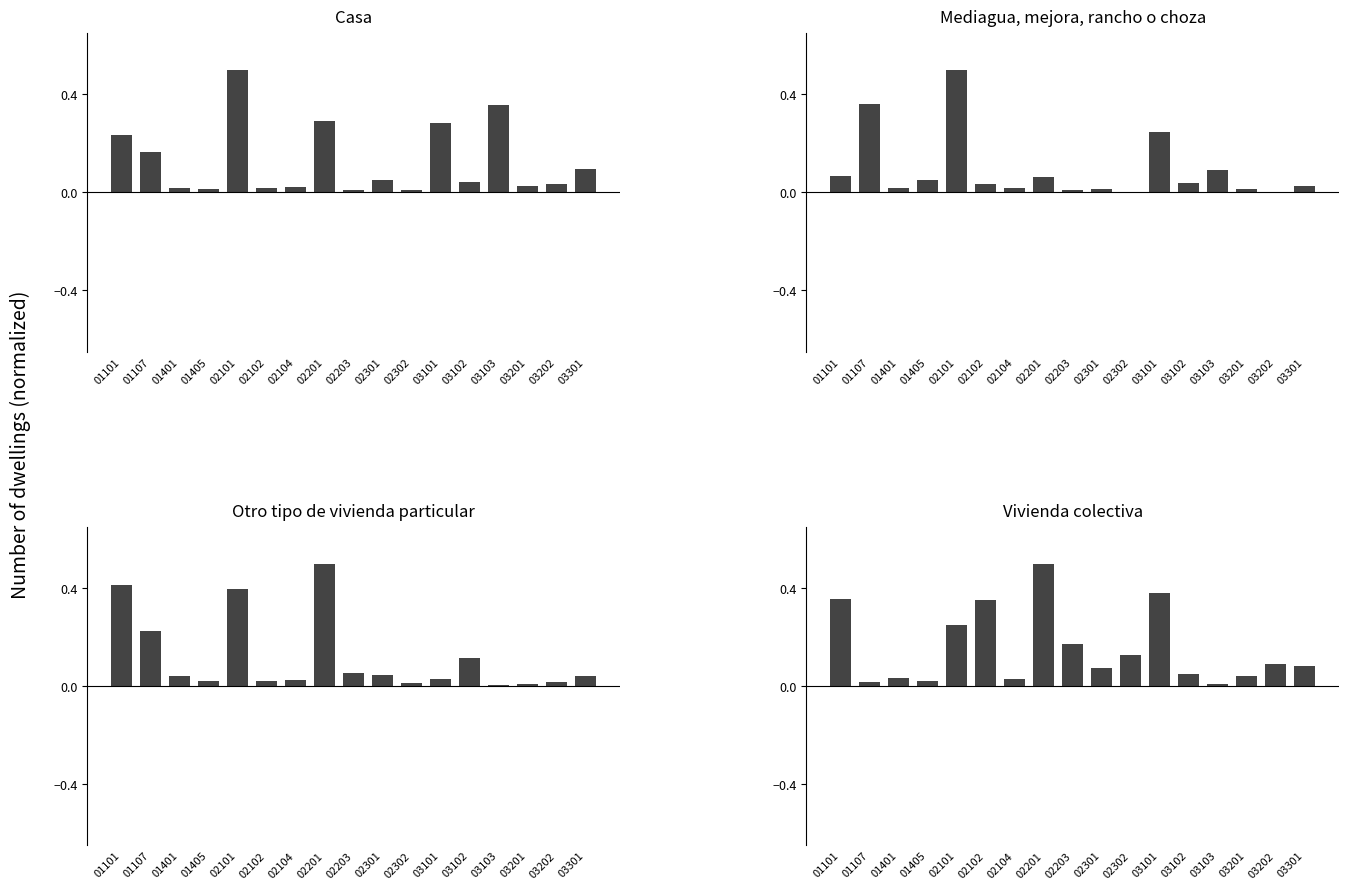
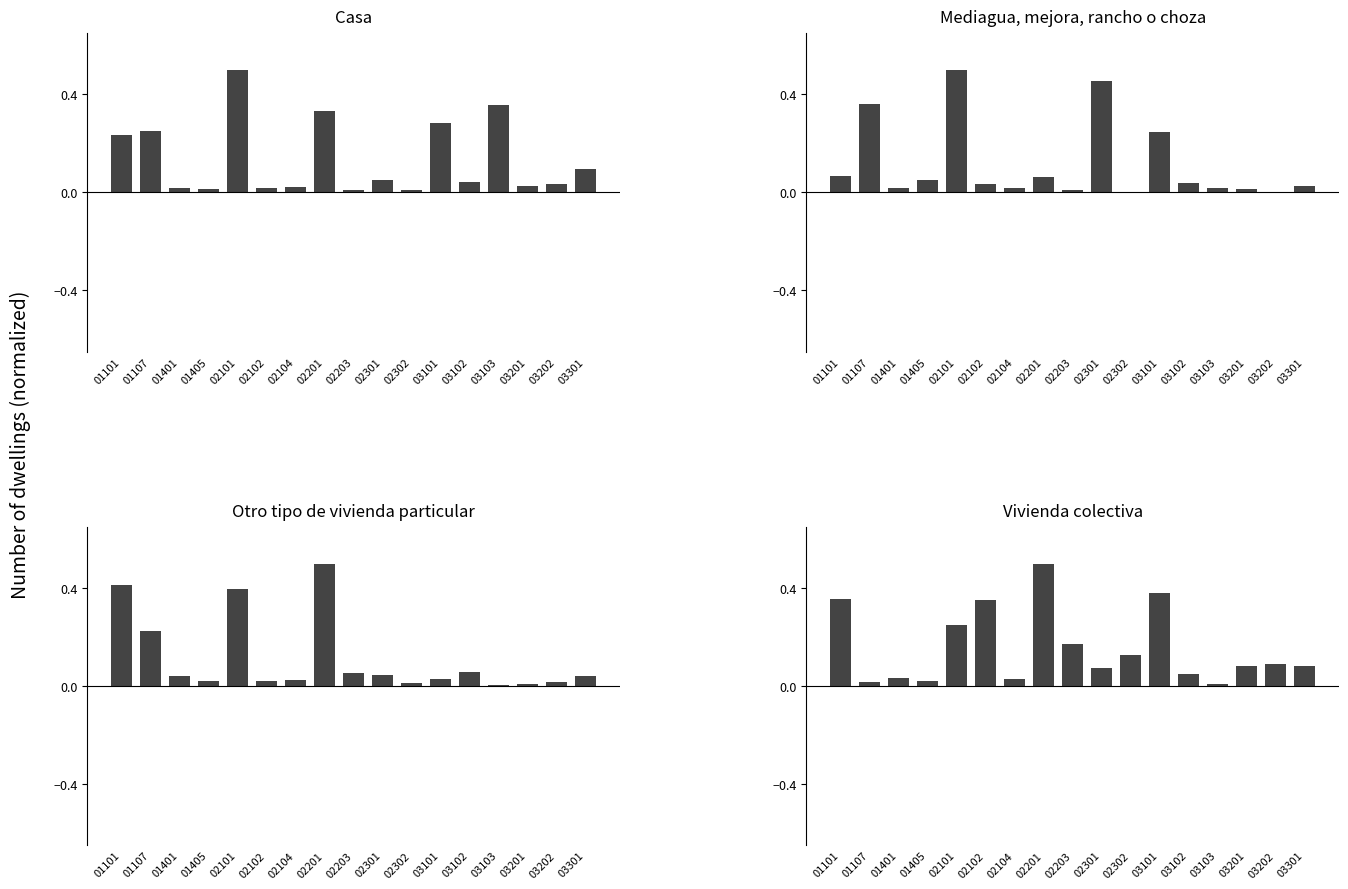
  {
    "Casa": {
      "01101": 0.23,
-     "01107": 0.17,
+     "01107": 0.25,
      "01401": 0.02,
      "01405": 0.01,
      "02101": 0.50,
      "02102": 0.02,
      "02104": 0.02,
-     "02201": 0.29,
+     "02201": 0.33,
      "02301": 0.05,
      "02302": 0.01,
      "03101": 0.28,
      "03102": 0.04,
      "03103": 0.36,
      "03201": 0.03,
      "03202": 0.03,
      "03301": 0.10
    },
    "Mediagua, mejora, rancho o choza": {
      "01101": 0.07,
      "01107": 0.36,
      "01401": 0.02,
      "01405": 0.05,
      "02101": 0.50,
      "02102": 0.03,
      "02104": 0.02,
      "02201": 0.06,
-     "02301": 0.01,
+     "02301": 0.45,
      "03101": 0.25,
      "03102": 0.04,
-     "03103": 0.09,
+     "03103": 0.02,
      "03201": 0.01,
      "03301": 0.02
    },
    "Otro tipo de vivienda particular": {
      "01101": 0.41,
      "01107": 0.22,
      "01401": 0.04,
      "01405": 0.02,
      "02101": 0.40,
      "02102": 0.02,
      "02104": 0.02,
      "02201": 0.50,
      "02203": 0.05,
      "02301": 0.04,
      "02302": 0.01,
      "03101": 0.03,
-     "03102": 0.12,
+     "03102": 0.06,
      "03202": 0.01,
      "03301": 0.04
    },
    "Vivienda colectiva": {
      "01101": 0.36,
      "01107": 0.02,
      "01401": 0.03,
      "01405": 0.02,
      "02101": 0.25,
      "02102": 0.35,
      "02104": 0.03,
      "02201": 0.50,
      "02203": 0.17,
      "02301": 0.07,
      "02302": 0.13,
      "03101": 0.38,
      "03102": 0.05,
-     "03201": 0.04,
+     "03201": 0.08,
      "03202": 0.09,
      "03301": 0.08
    }
  }
